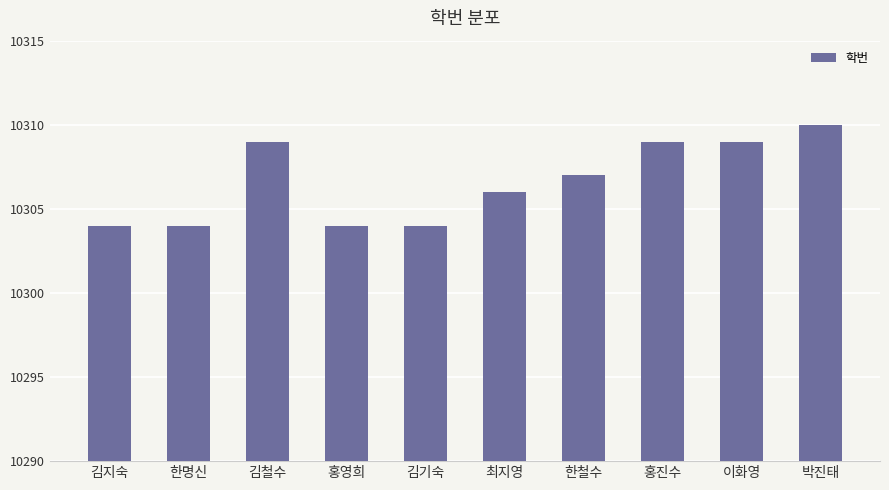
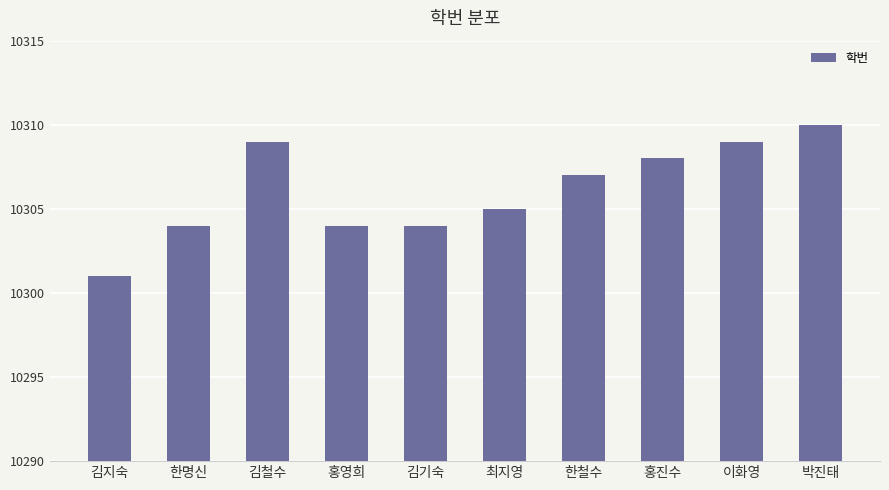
  {
-   "김지숙": 10304,
+   "김지숙": 10301,
    "한명신": 10304,
    "김철수": 10309,
    "홍영희": 10304,
    "김기숙": 10304,
-   "최지영": 10306,
+   "최지영": 10305,
    "한철수": 10307,
-   "홍진수": 10309,
+   "홍진수": 10308,
    "이화영": 10309,
    "박진태": 10310
  }
